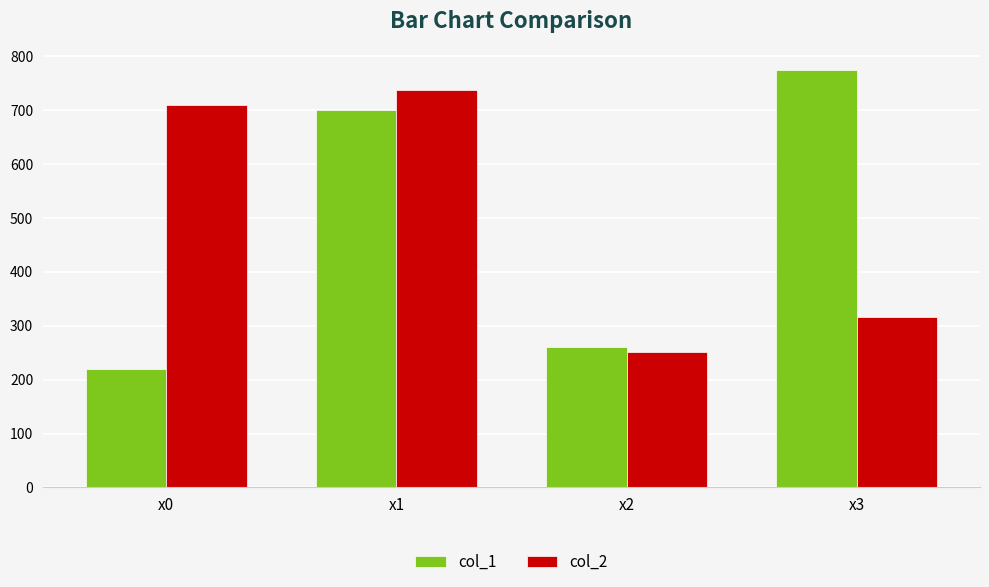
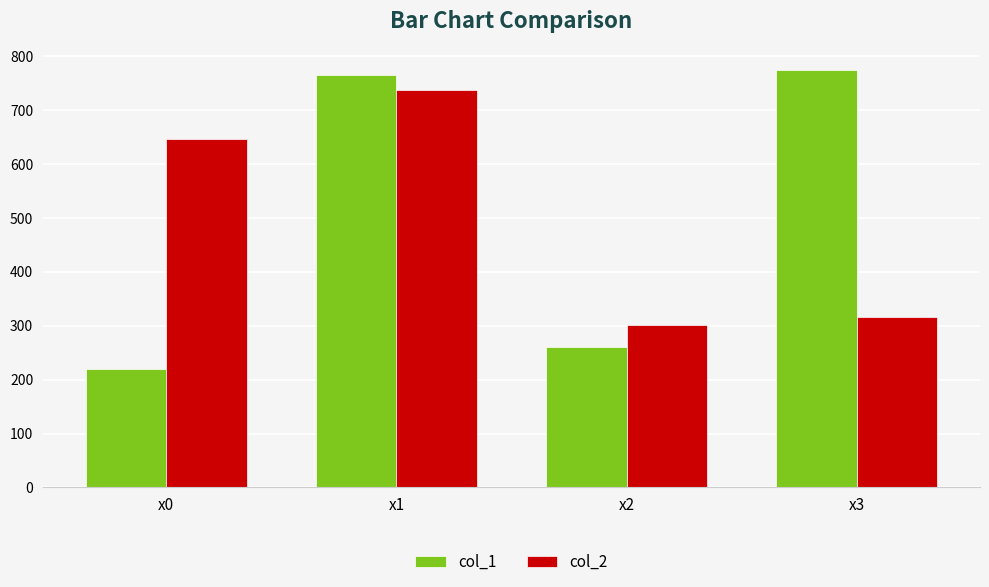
  {
    "col_1": {
      "x0": 220,
-     "x1": 700,
+     "x1": 770,
      "x2": 260,
      "x3": 770
    },
    "col_2": {
-     "x0": 710,
+     "x0": 650,
      "x1": 740,
-     "x2": 250,
+     "x2": 300,
      "x3": 320
    }
  }
